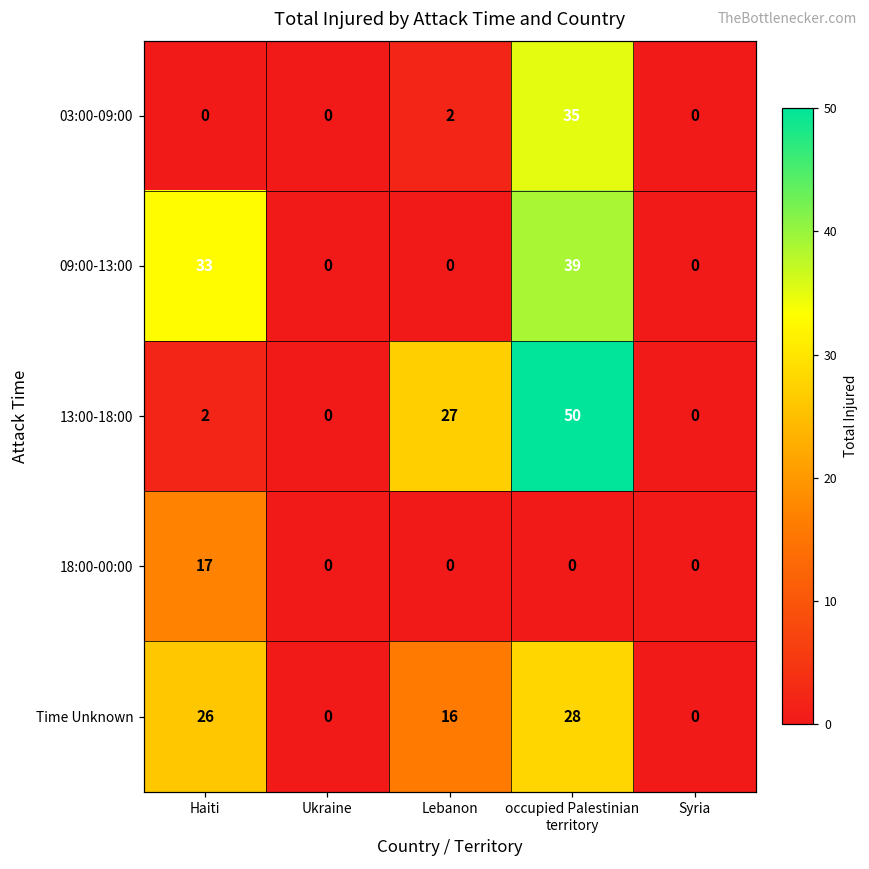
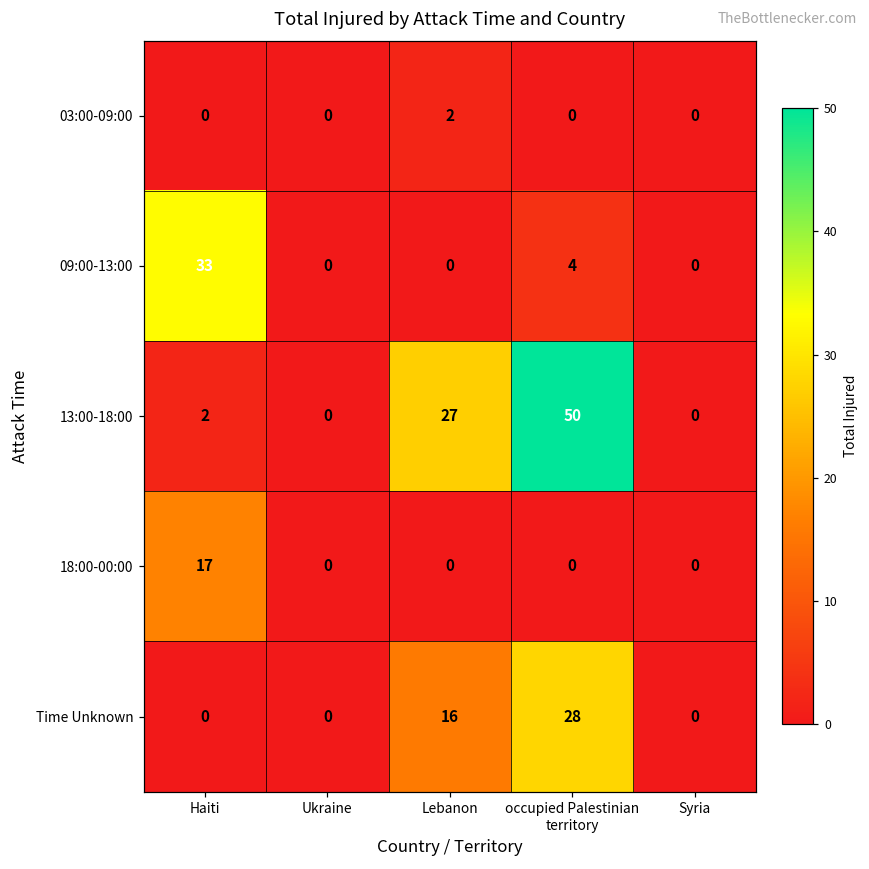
  {
    "03:00-09:00": {
      "Haiti": 0,
      "Ukraine": 0,
      "Lebanon": 2,
-     "occupied Palestinian territory": 35,
+     "occupied Palestinian territory": 0,
      "Syria": 0
    },
    "09:00-13:00": {
      "Haiti": 33,
      "Ukraine": 0,
      "Lebanon": 0,
-     "occupied Palestinian territory": 39,
+     "occupied Palestinian territory": 4,
      "Syria": 0
    },
    "13:00-18:00": {
      "Haiti": 2,
      "Ukraine": 0,
      "Lebanon": 27,
      "occupied Palestinian territory": 50,
      "Syria": 0
    },
    "18:00-00:00": {
      "Haiti": 17,
      "Ukraine": 0,
      "Lebanon": 0,
      "occupied Palestinian territory": 0,
      "Syria": 0
    },
    "Time Unknown": {
-     "Haiti": 26,
+     "Haiti": 0,
      "Ukraine": 0,
      "Lebanon": 16,
      "occupied Palestinian territory": 28,
      "Syria": 0
    }
  }
